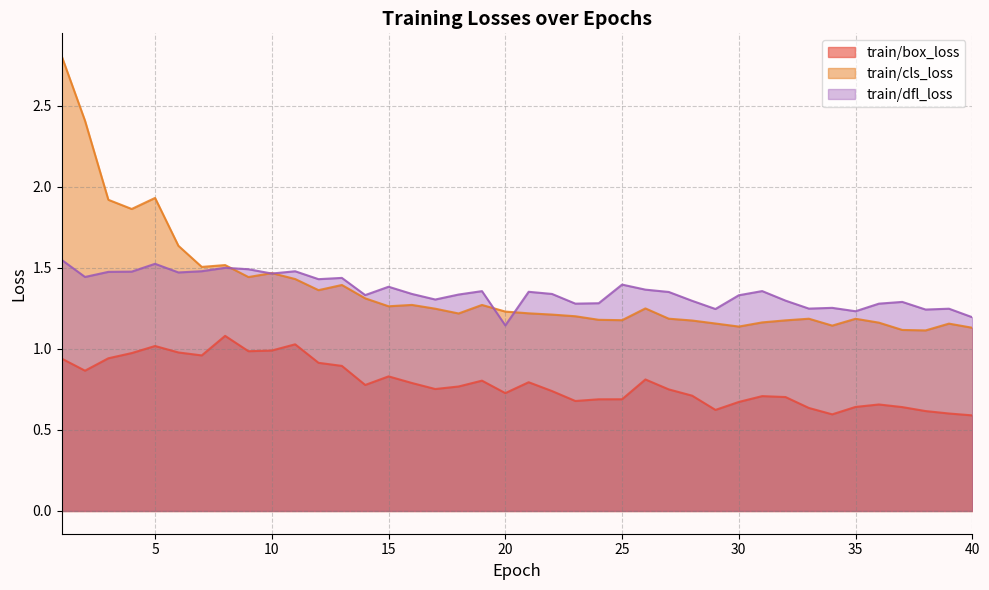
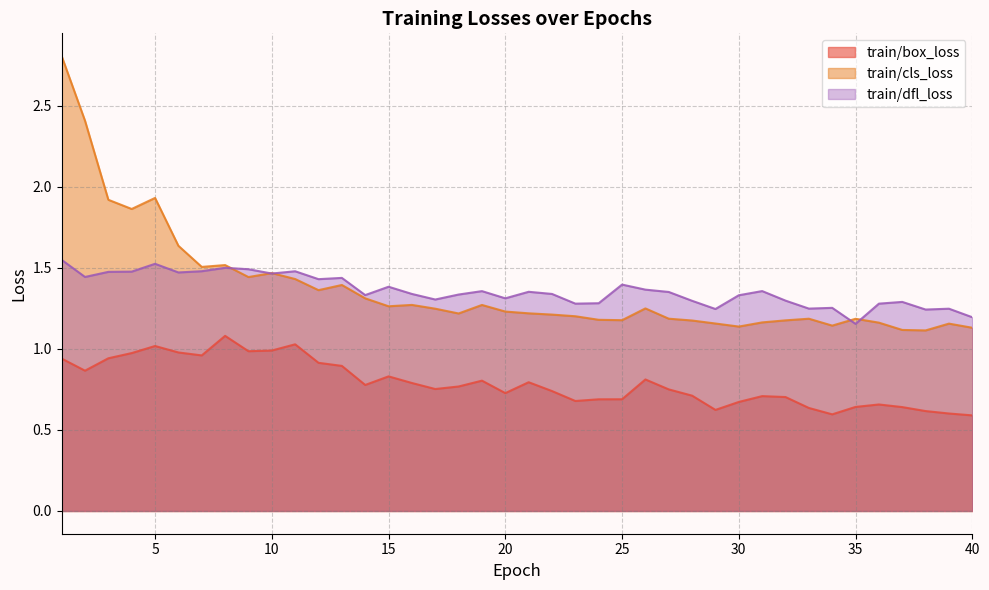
  {
    "train/dfl_loss": {
      "5": 1.52,
      "15": 1.38,
-     "20": 1.14,
+     "20": 1.31,
      "25": 1.40,
      "30": 1.33,
-     "35": 1.23,
+     "35": 1.15,
      "40": 1.20
    }
  }
